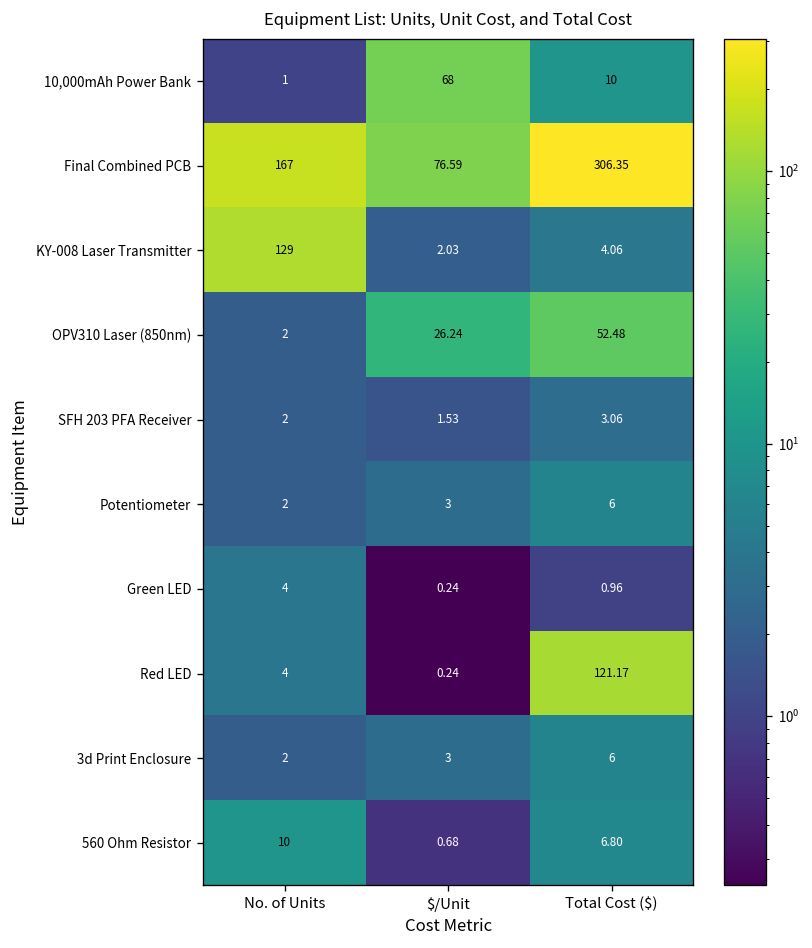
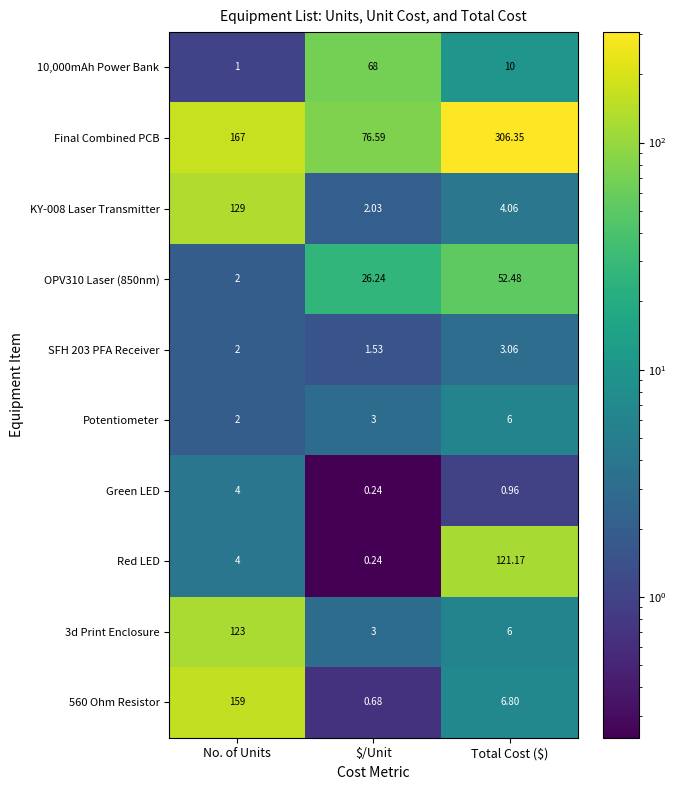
  {
    "10,000mAh Power Bank": {
      "No. of Units": 1,
      "$/Unit": 68,
      "Total Cost ($)": 10
    },
    "Final Combined PCB": {
      "No. of Units": 167,
      "$/Unit": 76.59,
      "Total Cost ($)": 306.35
    },
    "KY-008 Laser Transmitter": {
      "No. of Units": 129,
      "$/Unit": 2.03,
      "Total Cost ($)": 4.06
    },
    "OPV310 Laser (850nm)": {
      "No. of Units": 2,
      "$/Unit": 26.24,
      "Total Cost ($)": 52.48
    },
    "SFH 203 PFA Receiver": {
      "No. of Units": 2,
      "$/Unit": 1.53,
      "Total Cost ($)": 3.06
    },
    "Potentiometer": {
      "No. of Units": 2,
      "$/Unit": 3,
      "Total Cost ($)": 6
    },
    "Green LED": {
      "No. of Units": 4,
      "$/Unit": 0.24,
      "Total Cost ($)": 0.96
    },
    "Red LED": {
      "No. of Units": 4,
      "$/Unit": 0.24,
      "Total Cost ($)": 121.17
    },
    "3d Print Enclosure": {
-     "No. of Units": 2,
+     "No. of Units": 123,
      "$/Unit": 3,
      "Total Cost ($)": 6
    },
    "560 Ohm Resistor": {
-     "No. of Units": 10,
+     "No. of Units": 159,
      "$/Unit": 0.68,
      "Total Cost ($)": 6.80
    }
  }
